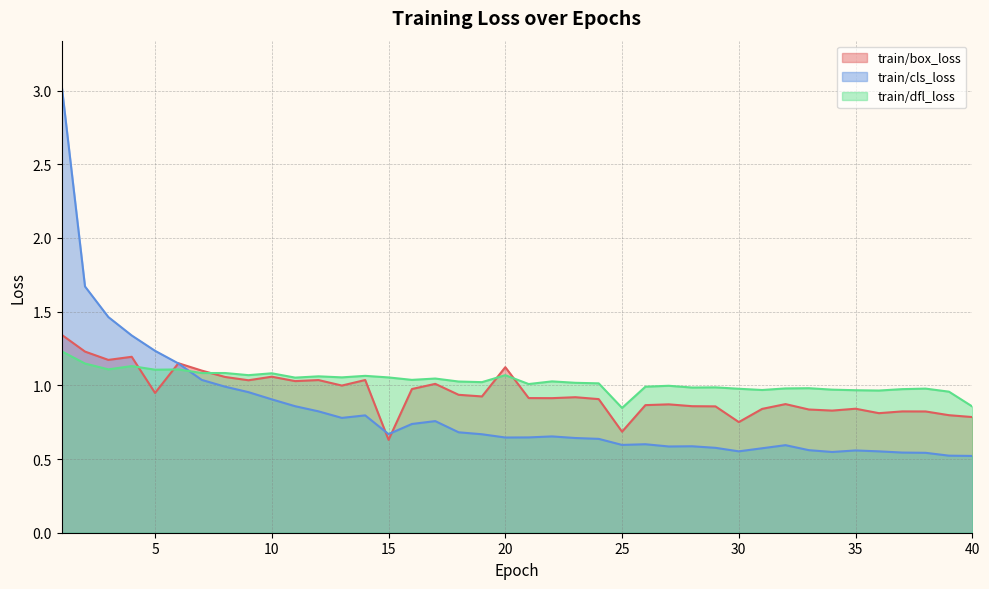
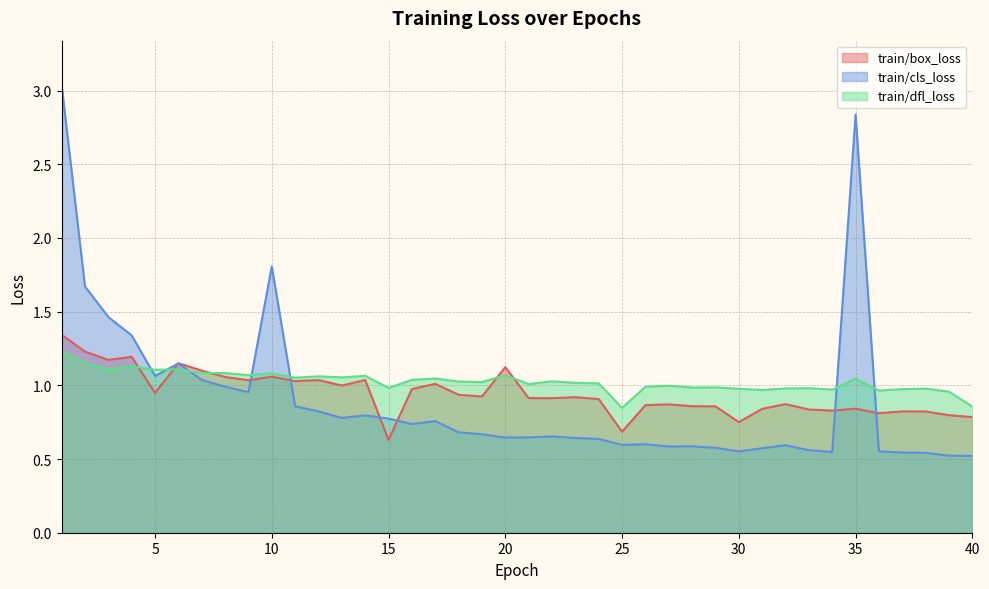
  {
    "train/box_loss": {
      "5": 0.95,
      "10": 1.06,
      "15": 0.63,
      "20": 1.12,
      "25": 0.69,
      "30": 0.75,
      "35": 0.84,
      "40": 0.78
    },
    "train/cls_loss": {
-     "5": 1.23,
-     "10": 0.90,
-     "15": 0.67,
+     "5": 1.06,
+     "10": 1.81,
+     "15": 0.77,
      "20": 0.65,
      "25": 0.60,
      "30": 0.55,
-     "35": 0.56,
+     "35": 2.84,
      "40": 0.52
    },
    "train/dfl_loss": {
      "5": 1.11,
      "10": 1.08,
-     "15": 1.05,
+     "15": 0.98,
      "20": 1.07,
      "25": 0.85,
      "30": 0.98,
-     "35": 0.97,
+     "35": 1.04,
      "40": 0.86
    }
  }
